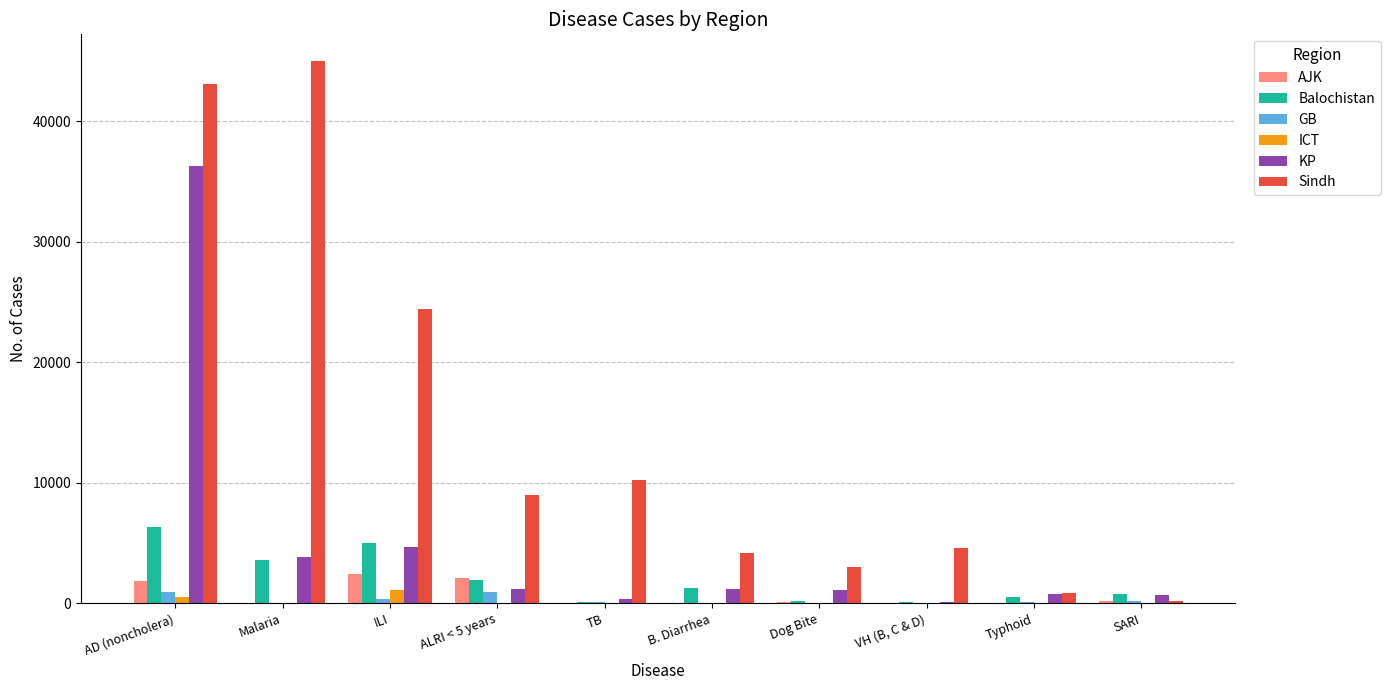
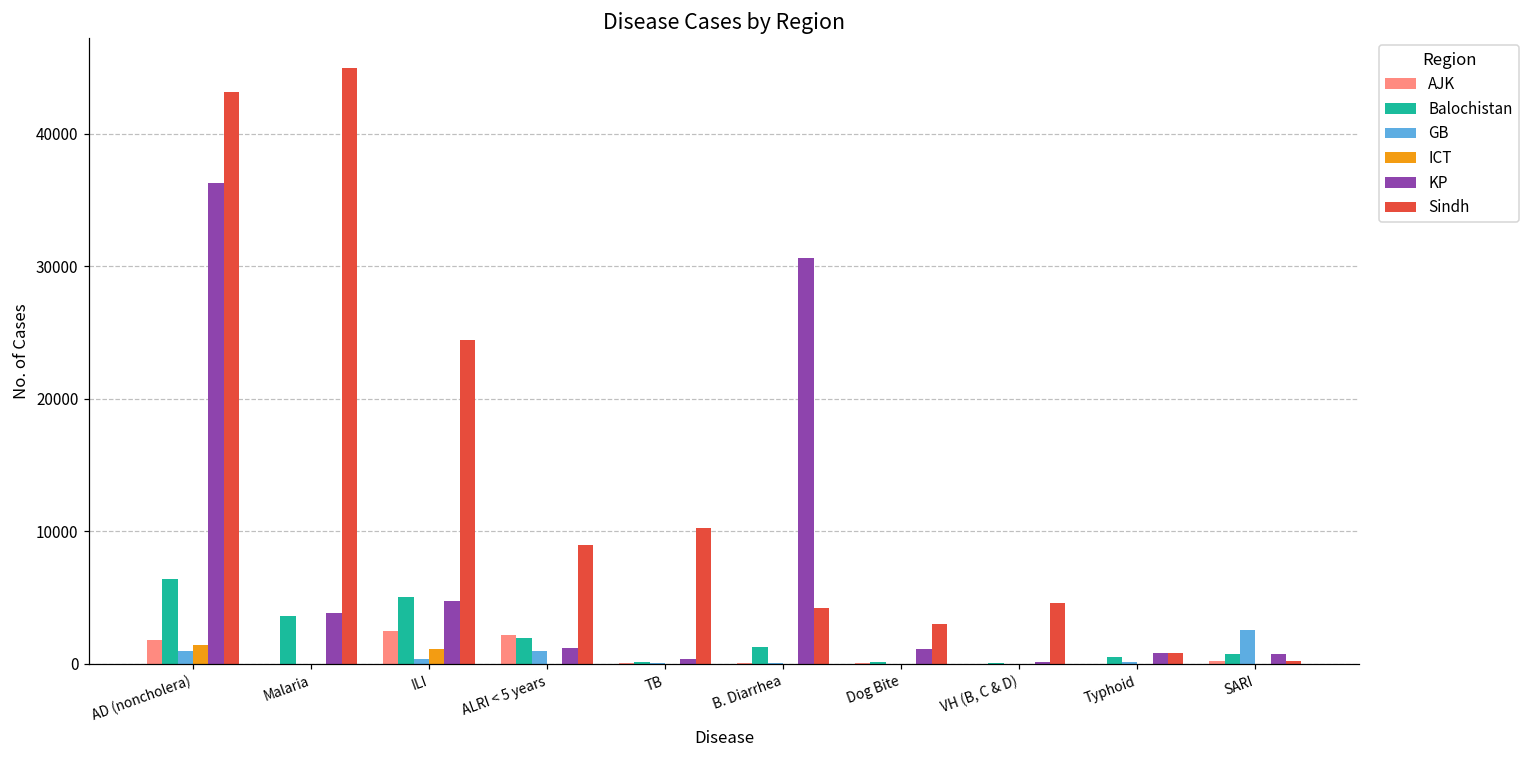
  {
    "AJK": {
      "AD (noncholera)": 1800,
      "Malaria": 0,
      "ILI": 2400,
      "ALRI < 5 years": 2100,
      "SARI": 200
    },
    "Balochistan": {
      "AD (noncholera)": 6400,
      "Malaria": 3600,
      "ILI": 5000,
      "ALRI < 5 years": 1900,
      "B. Diarrhea": 1300,
      "Typhoid": 500,
      "SARI": 800
    },
    "GB": {
      "AD (noncholera)": 900,
      "Malaria": 0,
      "ILI": 300,
      "ALRI < 5 years": 1000,
-     "SARI": 200
+     "SARI": 2600
    },
    "ICT": {
-     "AD (noncholera)": 500,
+     "AD (noncholera)": 1400,
      "Malaria": 0,
      "ILI": 1100,
      "ALRI < 5 years": 0,
      "Dog Bite": 0,
      "VH (B, C & D)": 0,
      "Typhoid": 0
    },
    "KP": {
      "AD (noncholera)": 36300,
      "Malaria": 3800,
      "ILI": 4700,
      "ALRI < 5 years": 1200,
      "TB": 300,
-     "B. Diarrhea": 1200,
+     "B. Diarrhea": 30600,
      "Dog Bite": 1100,
      "Typhoid": 800,
      "SARI": 700
    },
    "Sindh": {
      "AD (noncholera)": 43100,
      "Malaria": 45000,
      "ILI": 24400,
      "ALRI < 5 years": 9000,
      "TB": 10200,
      "B. Diarrhea": 4200,
      "Dog Bite": 3000,
      "VH (B, C & D)": 4600,
      "Typhoid": 800
    }
  }
